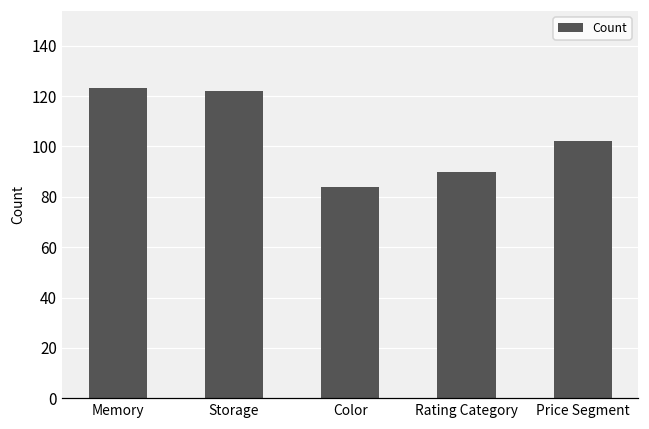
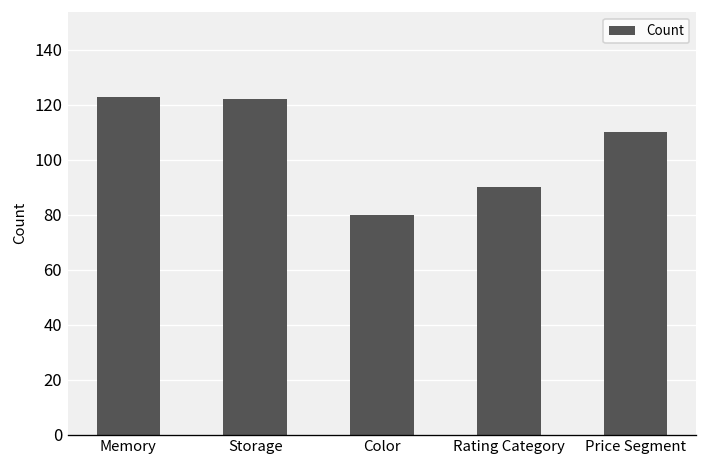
  {
    "Memory": 123,
    "Storage": 122,
-   "Color": 84,
+   "Color": 80,
    "Rating Category": 90,
-   "Price Segment": 102
+   "Price Segment": 110
  }
